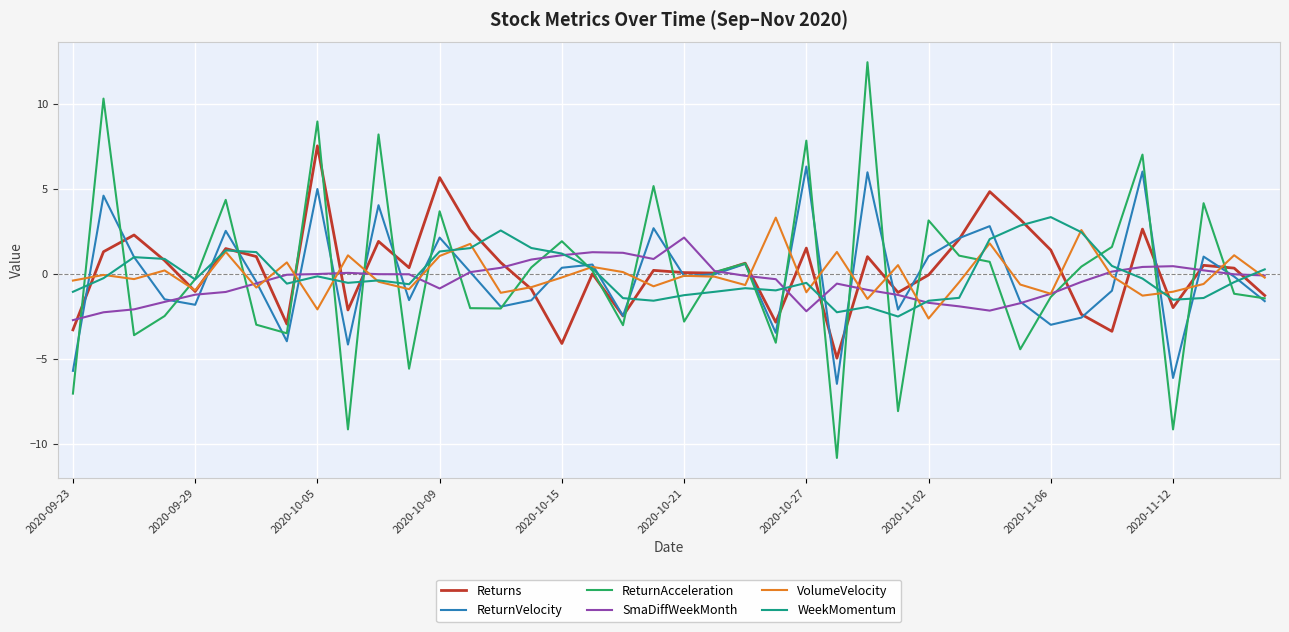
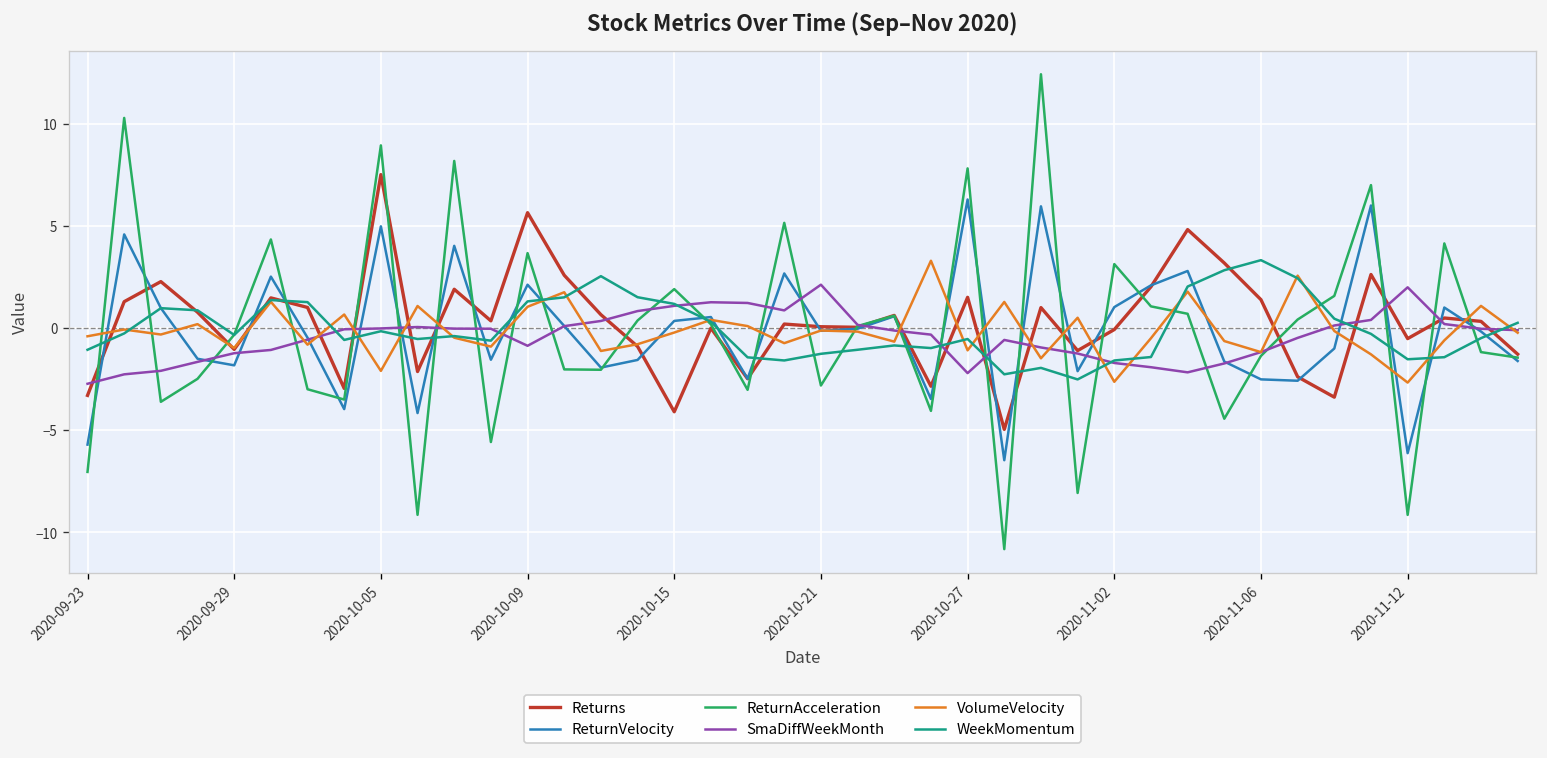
  {
    "Returns": {
      "2020-09-23": -3.3,
      "2020-10-05": 7.5,
      "2020-10-09": 5.7,
      "2020-10-15": -4.1,
      "2020-10-21": 0.1,
      "2020-10-27": 1.5,
      "2020-11-02": -0.1,
      "2020-11-06": 1.4,
-     "2020-11-12": -2.0
+     "2020-11-12": -0.5
    },
    "ReturnVelocity": {
      "2020-09-23": -5.7,
      "2020-09-29": -1.8,
      "2020-10-05": 5.0,
      "2020-10-09": 2.1,
      "2020-10-15": 0.4,
      "2020-10-27": 6.3,
      "2020-11-02": 1.0,
-     "2020-11-06": -3.0,
+     "2020-11-06": -2.5,
      "2020-11-12": -6.1
    },
    "SmaDiffWeekMonth": {
      "2020-09-23": -2.7,
      "2020-09-29": -1.2,
      "2020-10-09": -0.9,
      "2020-10-21": 2.1,
      "2020-10-27": -2.2,
-     "2020-11-12": 0.4
+     "2020-11-12": 2.0
    },
    "VolumeVelocity": {
      "2020-09-23": -0.4,
      "2020-10-05": -2.1,
      "2020-10-09": 1.0,
      "2020-10-15": -0.2,
      "2020-10-27": -1.1,
      "2020-11-02": -2.6,
-     "2020-11-12": -1.1
+     "2020-11-12": -2.7
    }
  }
